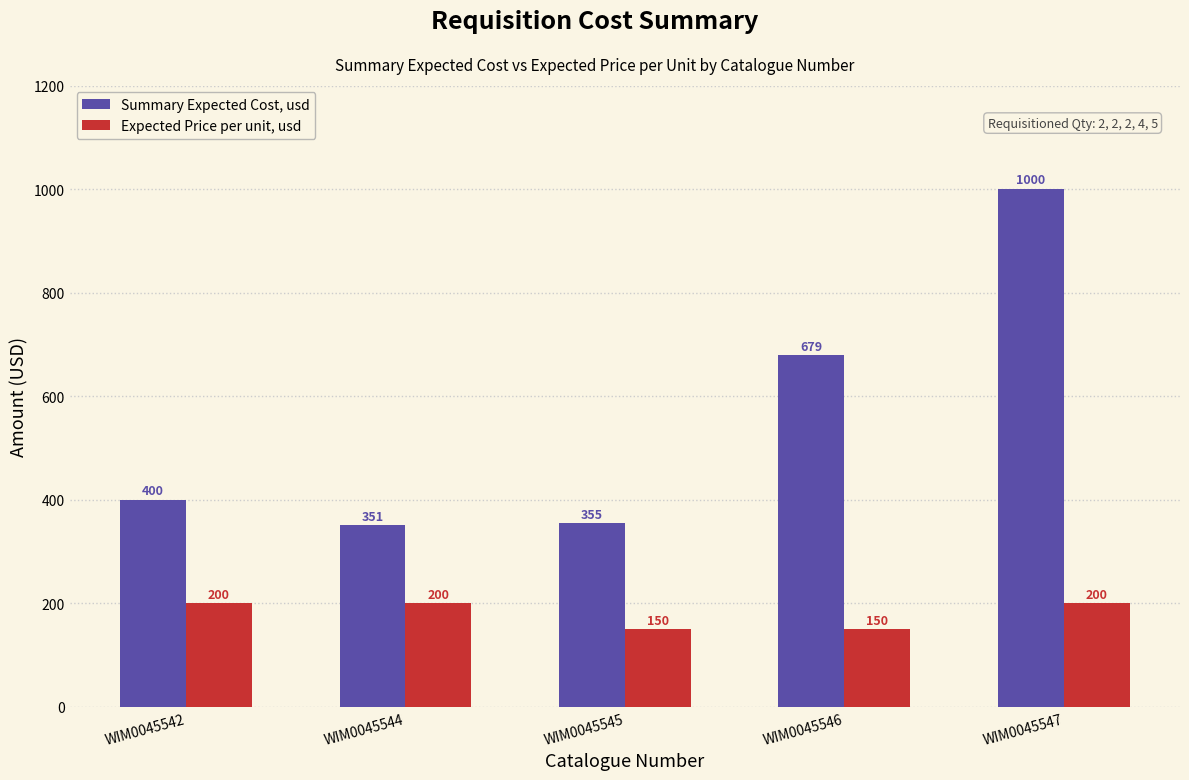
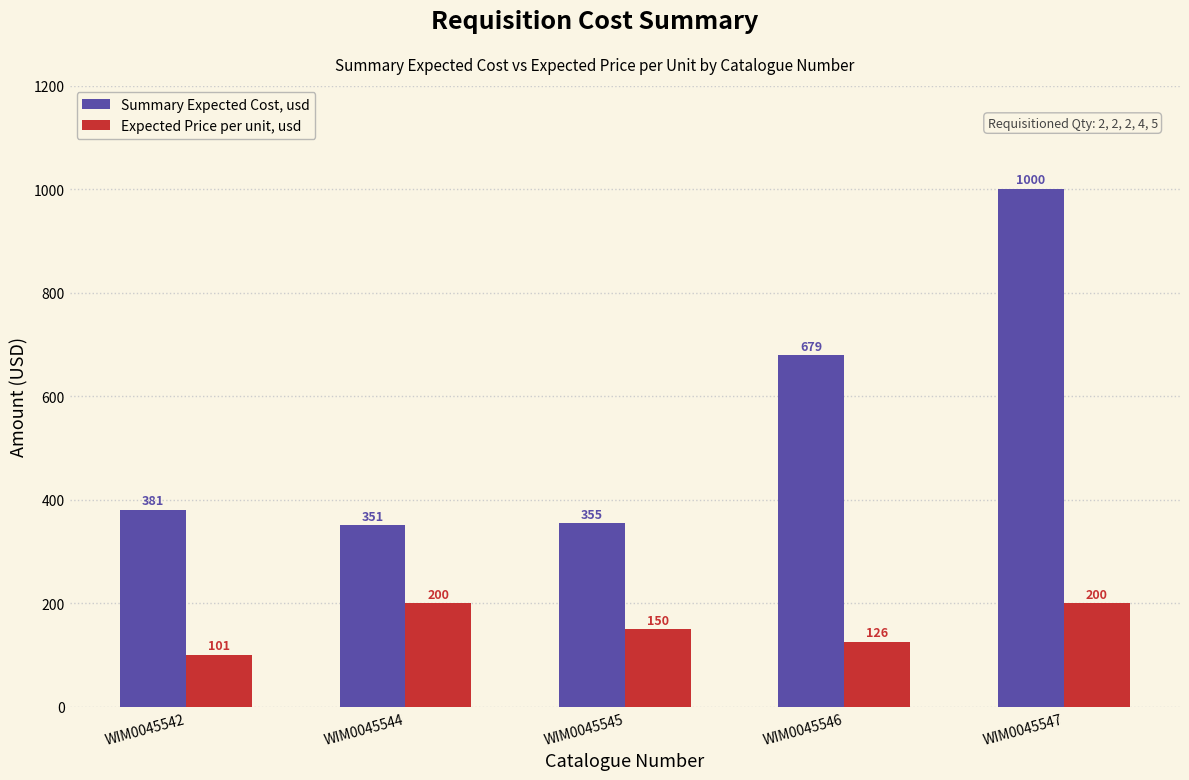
  {
    "Summary Expected Cost, usd": {
-     "WIM0045542": 400,
+     "WIM0045542": 381,
      "WIM0045544": 351,
      "WIM0045545": 355,
      "WIM0045546": 679,
      "WIM0045547": 1000
    },
    "Expected Price per unit, usd": {
-     "WIM0045542": 200,
+     "WIM0045542": 101,
      "WIM0045544": 200,
      "WIM0045545": 150,
-     "WIM0045546": 150,
+     "WIM0045546": 126,
      "WIM0045547": 200
    }
  }
